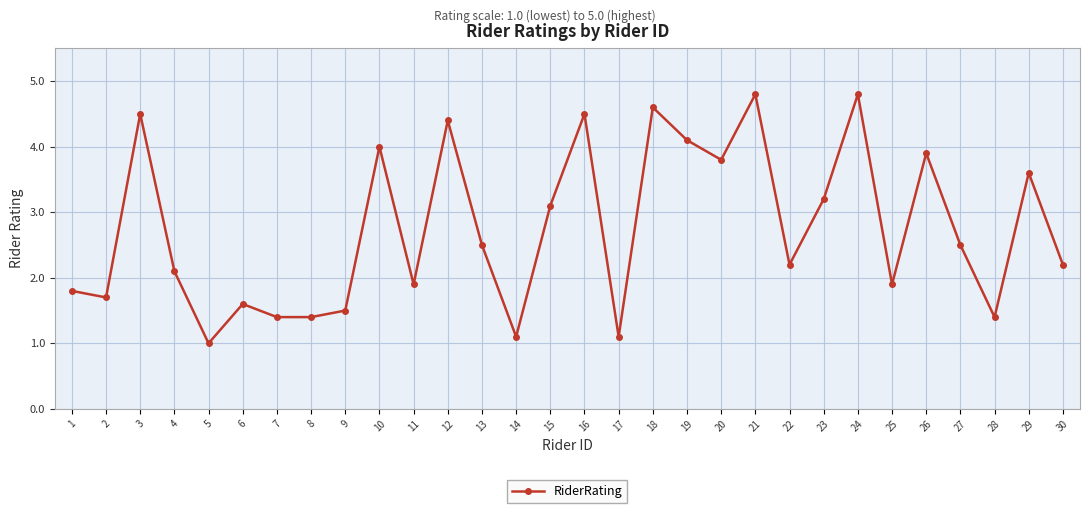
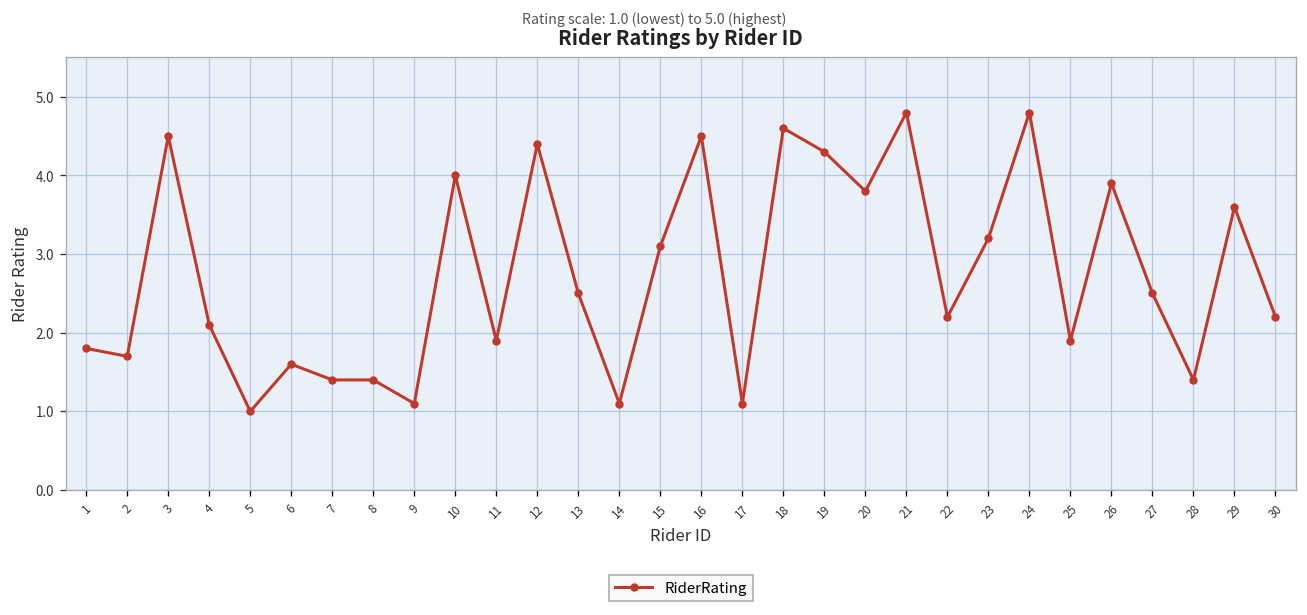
  {
    "1": 1.8,
    "2": 1.7,
    "3": 4.5,
    "4": 2.1,
    "5": 1.0,
    "6": 1.6,
    "7": 1.4,
    "8": 1.4,
-   "9": 1.5,
+   "9": 1.1,
    "10": 4.0,
    "11": 1.9,
    "12": 4.4,
    "13": 2.5,
    "14": 1.1,
    "15": 3.1,
    "16": 4.5,
    "17": 1.1,
    "18": 4.6,
-   "19": 4.1,
+   "19": 4.3,
    "20": 3.8,
    "21": 4.8,
    "22": 2.2,
    "23": 3.2,
    "24": 4.8,
    "25": 1.9,
    "26": 3.9,
    "27": 2.5,
    "28": 1.4,
    "29": 3.6,
    "30": 2.2
  }
